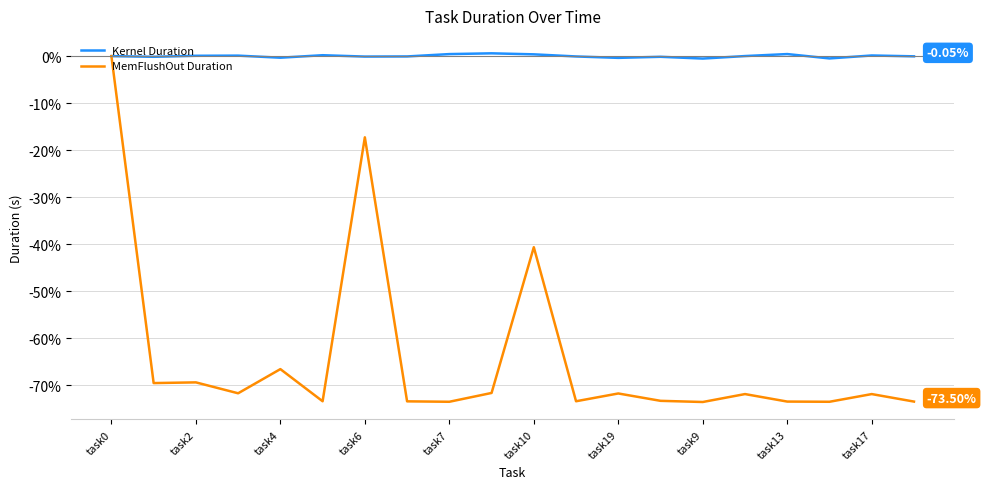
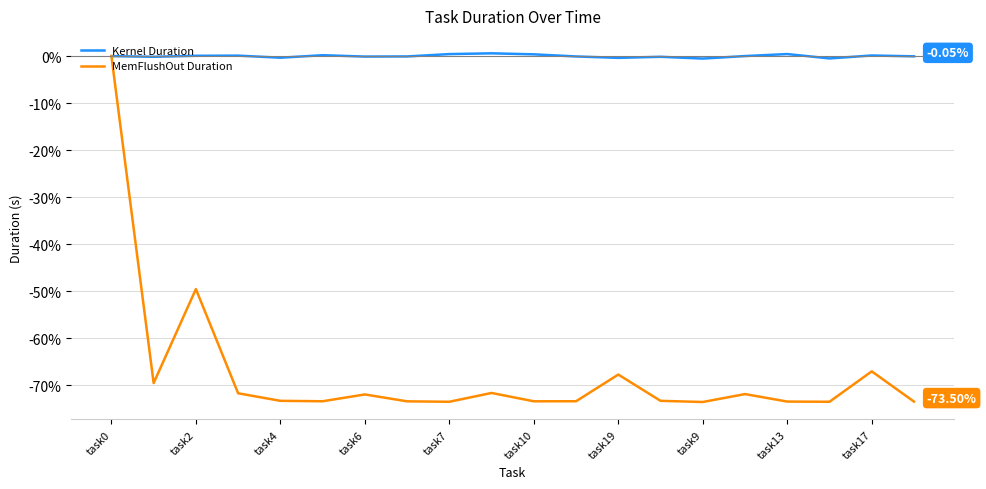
  {
    "Kernel Duration": {
      "task2": "0%",
      "task4": "0%",
      "task6": "0%",
      "task7": "0%",
      "task10": "0%",
      "task19": "0%",
      "task9": "-1%",
      "task13": "0%",
      "task17": "0%"
    },
    "MemFlushOut Duration": {
-     "task2": "-69%",
-     "task4": "-67%",
-     "task6": "-17%",
+     "task2": "-50%",
+     "task4": "-73%",
+     "task6": "-72%",
      "task7": "-74%",
-     "task10": "-41%",
-     "task19": "-72%",
+     "task10": "-73%",
+     "task19": "-68%",
      "task9": "-74%",
      "task13": "-73%",
-     "task17": "-72%"
+     "task17": "-67%"
    }
  }
